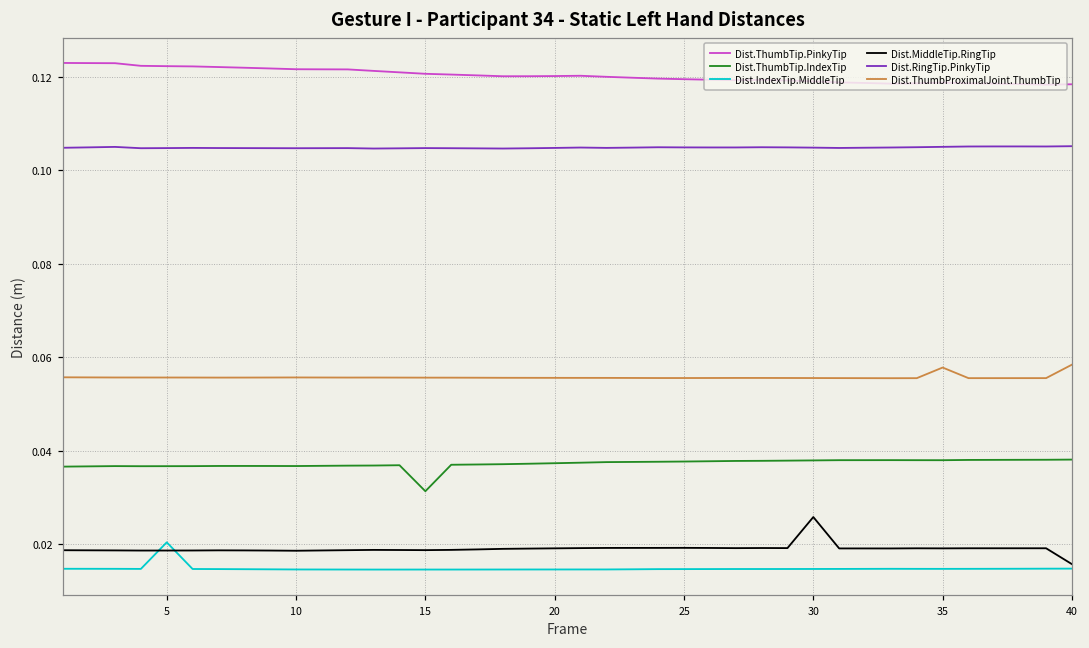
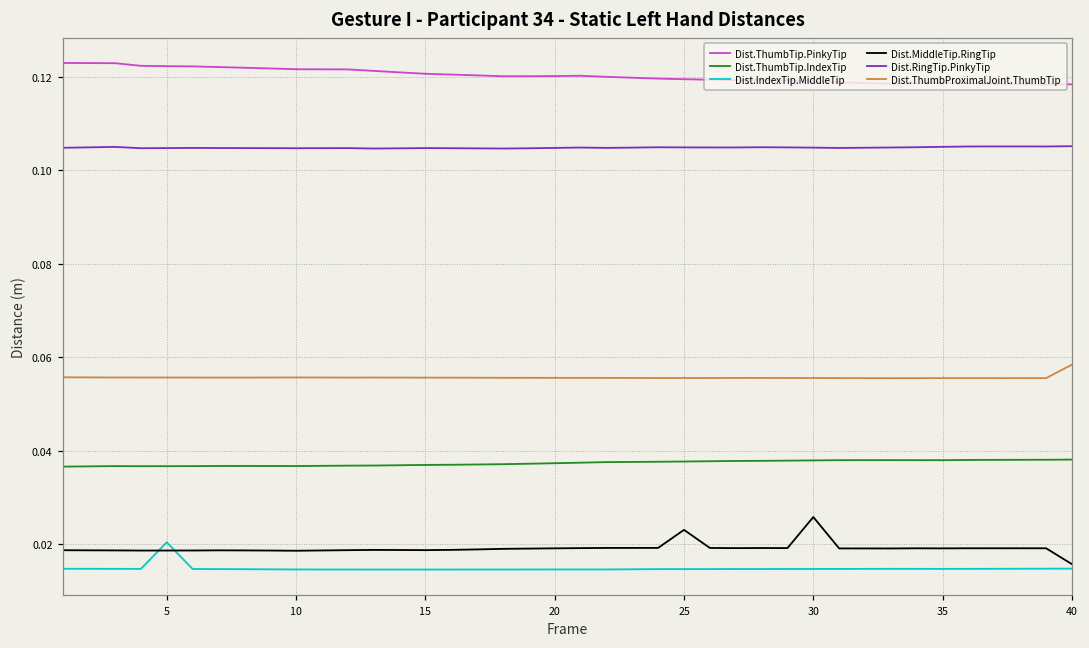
  {
    "Dist.ThumbTip.PinkyTip": {
      "5": 0.122,
      "10": 0.122,
      "15": 0.121,
      "20": 0.120,
      "25": 0.119,
      "40": 0.118
    },
    "Dist.ThumbTip.IndexTip": {
      "5": 0.037,
      "10": 0.037,
-     "15": 0.031,
+     "15": 0.037,
      "20": 0.037,
      "25": 0.038,
      "30": 0.038,
      "35": 0.038,
      "40": 0.038
    },
    "Dist.IndexTip.MiddleTip": {
      "5": 0.020,
      "10": 0.015,
      "15": 0.015,
      "20": 0.015,
      "25": 0.015,
      "30": 0.015,
      "35": 0.015,
      "40": 0.015
    },
    "Dist.MiddleTip.RingTip": {
      "5": 0.019,
      "10": 0.019,
      "15": 0.019,
      "20": 0.019,
-     "25": 0.019,
+     "25": 0.023,
      "30": 0.026,
      "35": 0.019,
      "40": 0.016
    },
    "Dist.RingTip.PinkyTip": {
      "5": 0.105,
      "10": 0.105,
      "15": 0.105,
      "20": 0.105,
      "25": 0.105,
      "30": 0.105,
      "35": 0.105,
      "40": 0.105
    },
    "Dist.ThumbProximalJoint.ThumbTip": {
      "5": 0.056,
      "10": 0.056,
      "15": 0.056,
      "20": 0.056,
      "25": 0.056,
      "30": 0.056,
-     "35": 0.058,
+     "35": 0.056,
      "40": 0.058
    }
  }
